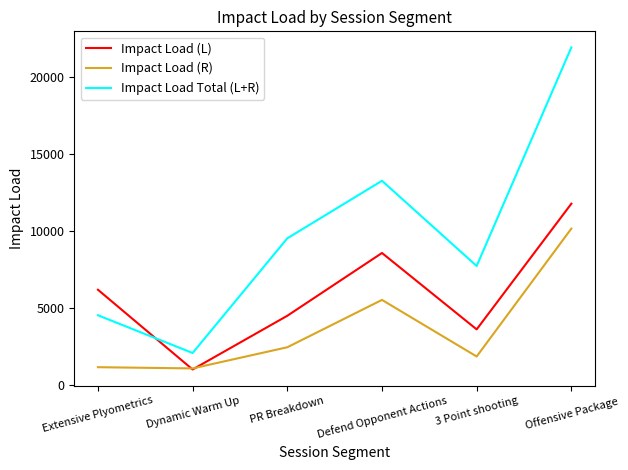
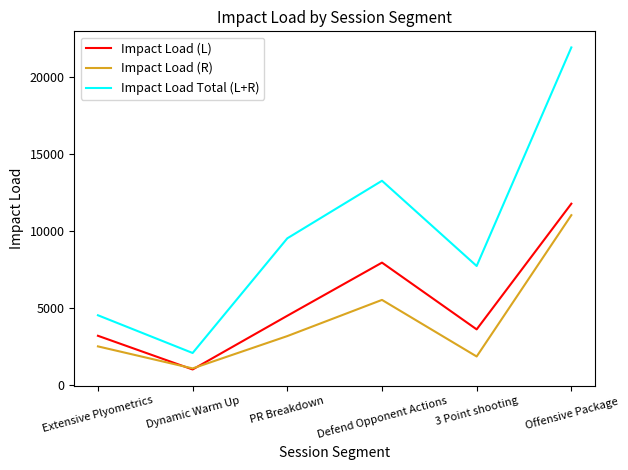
  {
    "Impact Load (L)": {
-     "Extensive Plyometrics": 6200,
+     "Extensive Plyometrics": 3200,
      "PR Breakdown": 4500,
-     "Defend Opponent Actions": 8600,
+     "Defend Opponent Actions": 7900,
      "3 Point shooting": 3600,
      "Offensive Package": 11800
    },
    "Impact Load (R)": {
-     "Extensive Plyometrics": 1200,
-     "PR Breakdown": 2400,
+     "Extensive Plyometrics": 2500,
+     "PR Breakdown": 3200,
      "Defend Opponent Actions": 5500,
      "3 Point shooting": 1800,
-     "Offensive Package": 10200
+     "Offensive Package": 11000
    },
    "Impact Load Total (L+R)": {
      "Extensive Plyometrics": 4500,
      "Dynamic Warm Up": 2100,
      "PR Breakdown": 9500,
      "Defend Opponent Actions": 13300,
      "3 Point shooting": 7700,
      "Offensive Package": 21900
    }
  }
